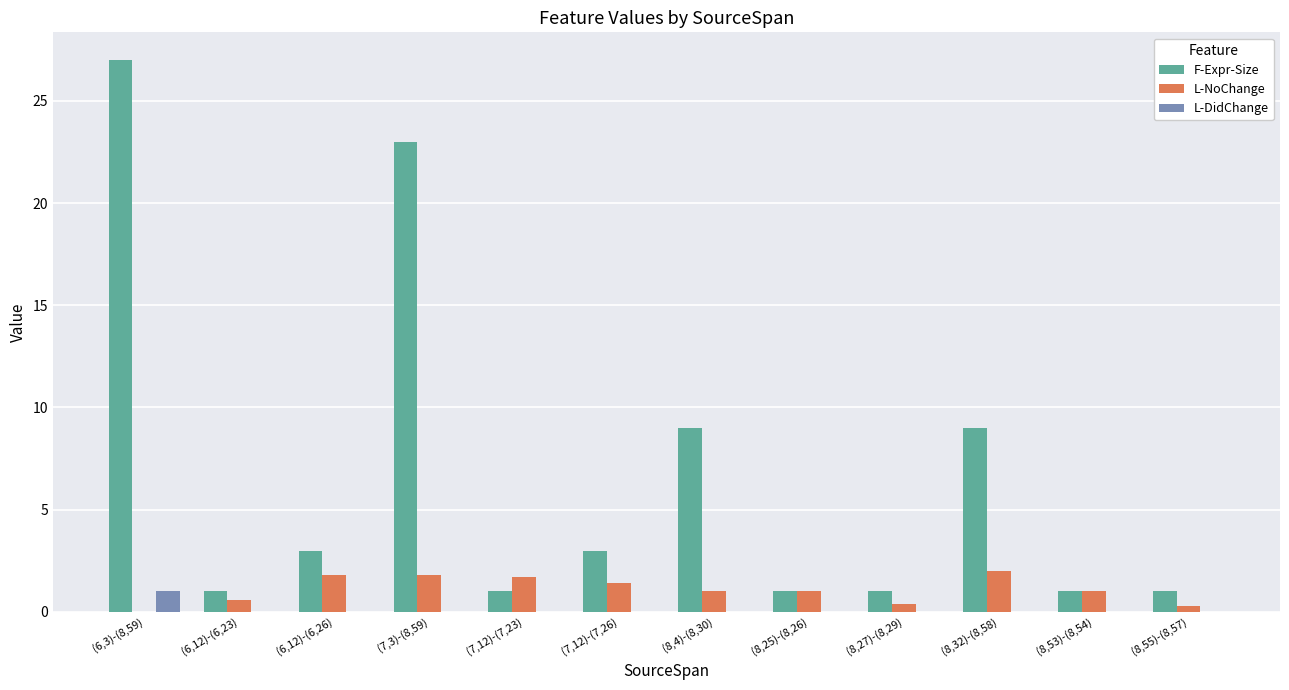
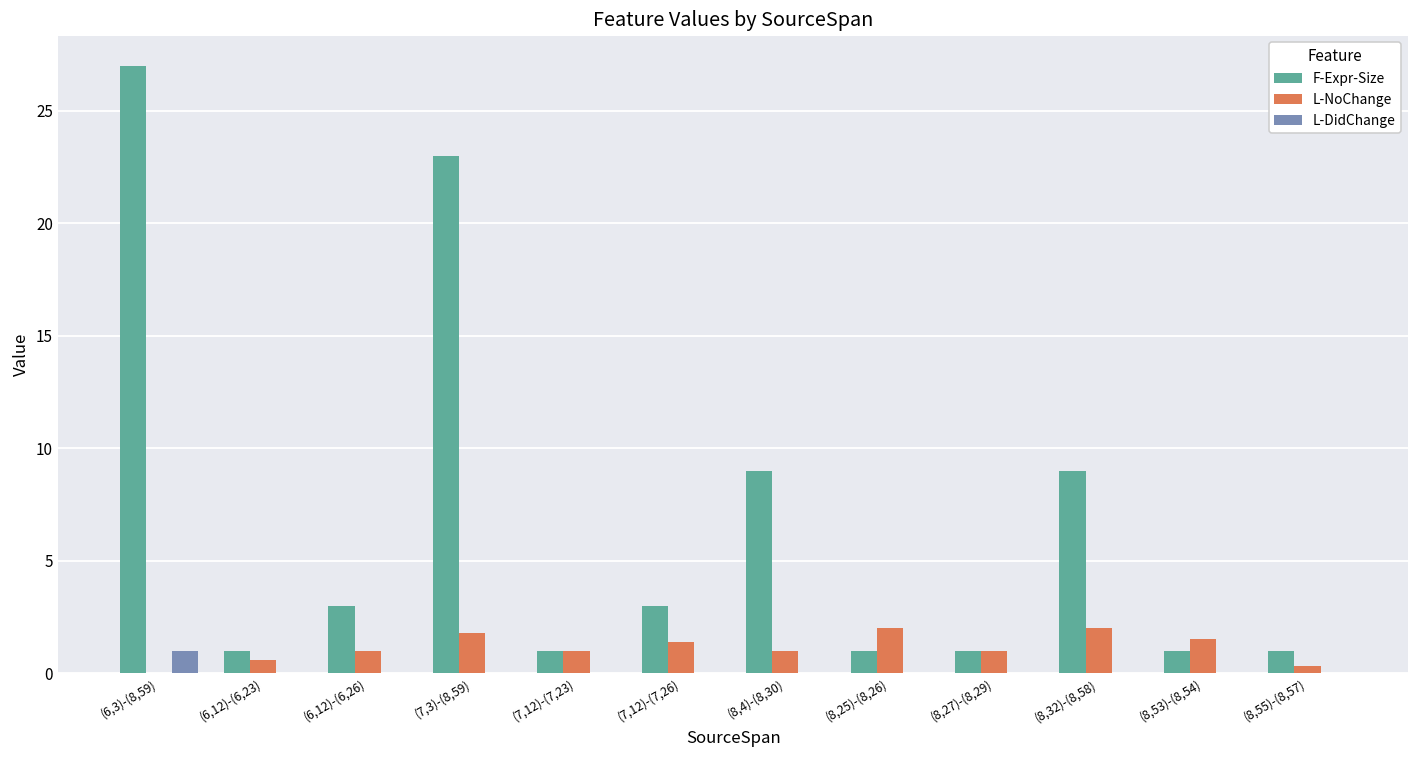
  {
    "L-NoChange": {
      "(6,3)-(8,59)": 0.0,
      "(6,12)-(6,23)": 0.6,
-     "(6,12)-(6,26)": 1.8,
+     "(6,12)-(6,26)": 1.0,
      "(7,3)-(8,59)": 1.8,
-     "(7,12)-(7,23)": 1.7,
+     "(7,12)-(7,23)": 1.0,
      "(7,12)-(7,26)": 1.4,
      "(8,4)-(8,30)": 1.0,
-     "(8,25)-(8,26)": 1,
-     "(8,27)-(8,29)": 0.4,
+     "(8,25)-(8,26)": 2,
+     "(8,27)-(8,29)": 1.0,
      "(8,32)-(8,58)": 2.0,
-     "(8,53)-(8,54)": 1.0,
+     "(8,53)-(8,54)": 1.5,
      "(8,55)-(8,57)": 0.3
    }
  }
